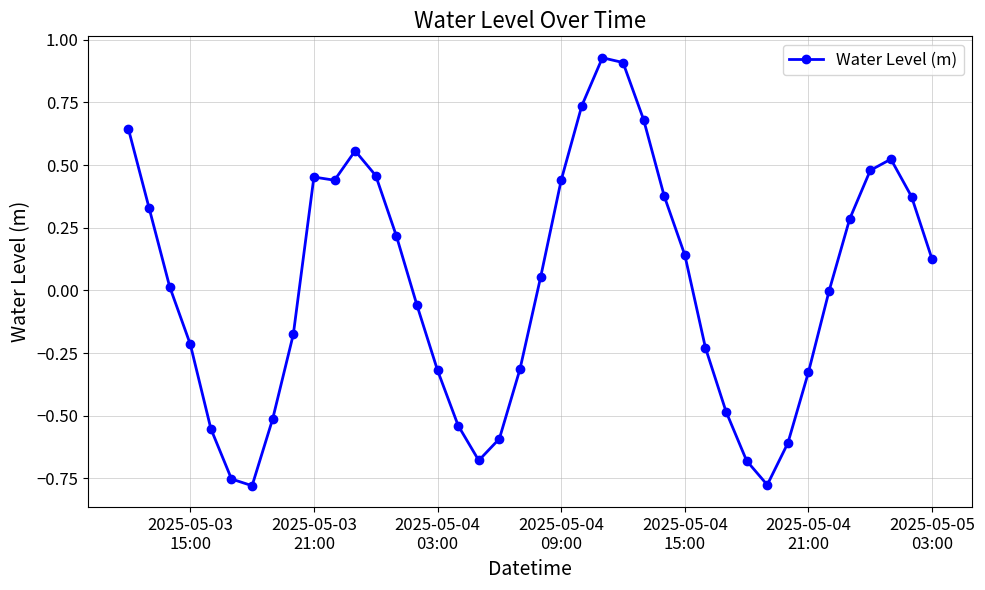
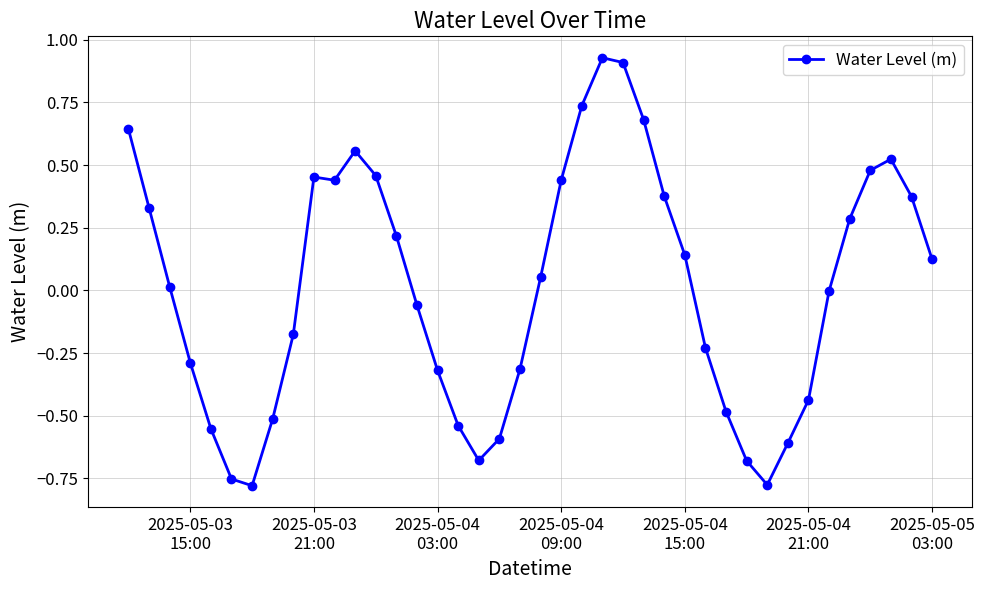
  {
-   "2025-05-03 15:00": -0.21,
+   "2025-05-03 15:00": -0.29,
    "2025-05-03 21:00": 0.45,
    "2025-05-04 03:00": -0.32,
    "2025-05-04 09:00": 0.44,
    "2025-05-04 15:00": 0.14,
-   "2025-05-04 21:00": -0.33,
+   "2025-05-04 21:00": -0.44,
    "2025-05-05 03:00": 0.12
  }
